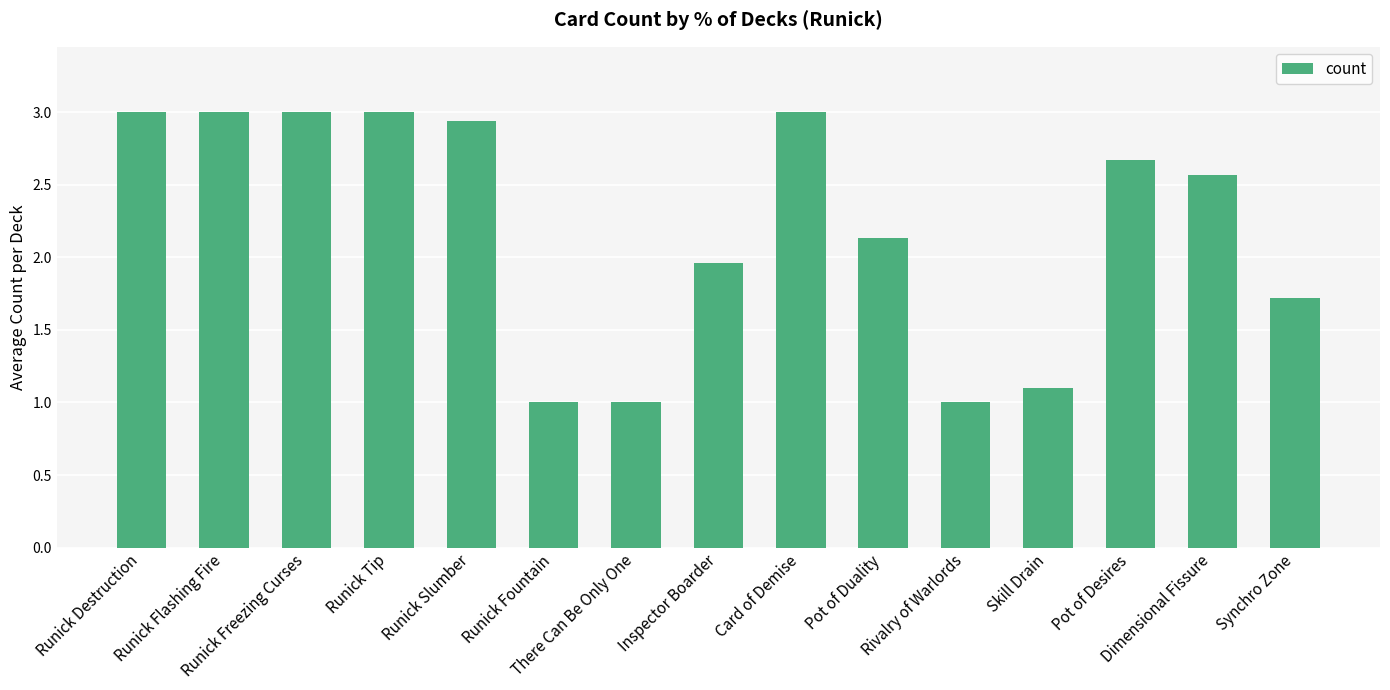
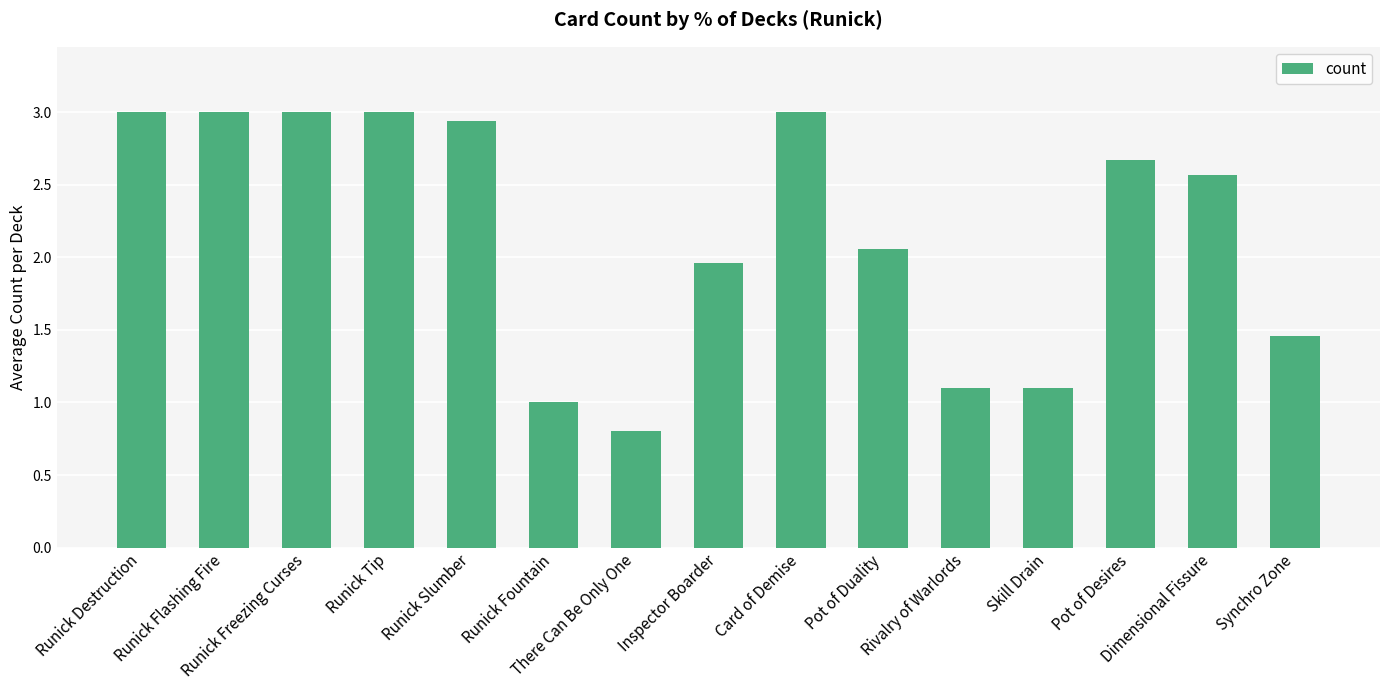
  {
    "Runick Destruction": 3.00,
    "Runick Flashing Fire": 3.00,
    "Runick Freezing Curses": 3.00,
    "Runick Tip": 3.00,
    "Runick Slumber": 2.94,
    "Runick Fountain": 1.00,
-   "There Can Be Only One": 1.0,
+   "There Can Be Only One": 0.8,
    "Inspector Boarder": 1.96,
    "Card of Demise": 3.00,
-   "Pot of Duality": 2.13,
-   "Rivalry of Warlords": 1.0,
+   "Pot of Duality": 2.06,
+   "Rivalry of Warlords": 1.1,
    "Skill Drain": 1.10,
    "Pot of Desires": 2.67,
    "Dimensional Fissure": 2.57,
-   "Synchro Zone": 1.72
+   "Synchro Zone": 1.46
  }
